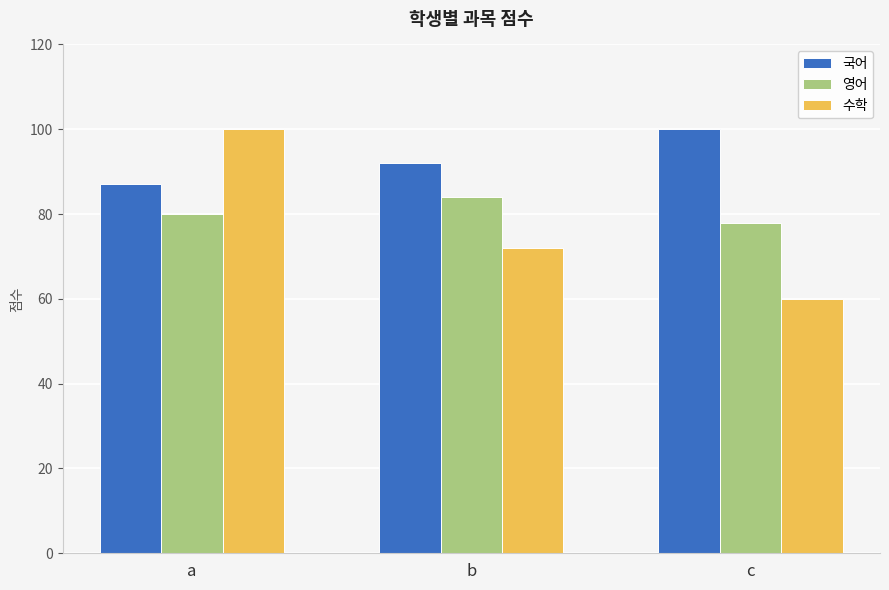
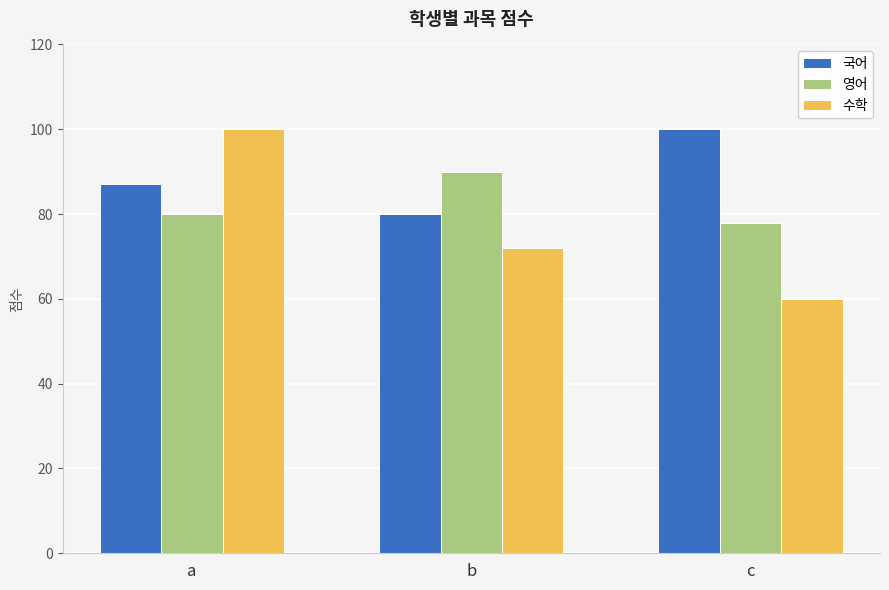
  {
    "국어": {
      "a": 87,
-     "b": 92,
+     "b": 80,
      "c": 100
    },
    "영어": {
      "a": 80,
-     "b": 84,
+     "b": 90,
      "c": 78
    },
    "수학": {
      "a": 100,
      "b": 72,
      "c": 60
    }
  }
